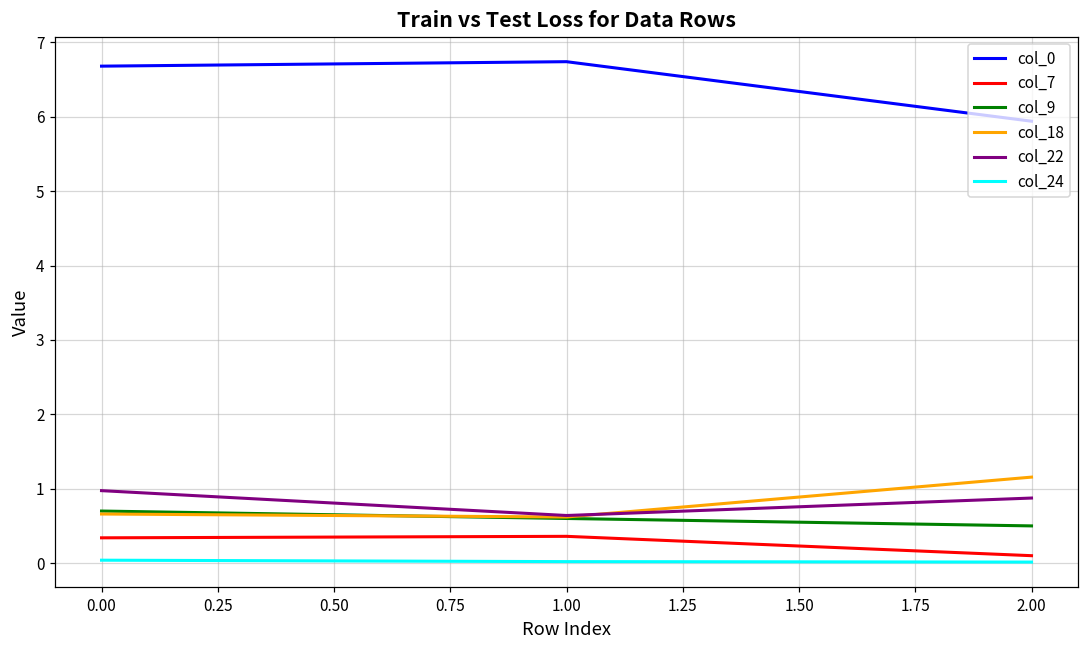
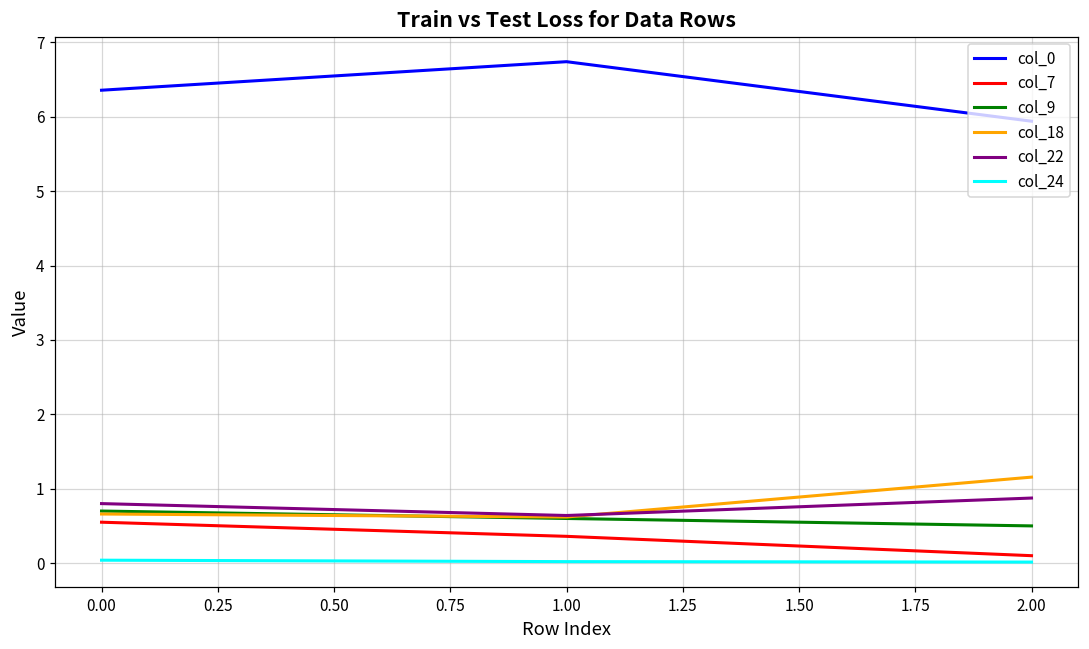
  {
    "col_0": {
-     "0.00": 6.7,
+     "0.00": 6.4,
      "1.00": 6.7
    },
    "col_7": {
-     "0.00": 0.3,
+     "0.00": 0.6,
      "1.00": 0.4,
      "2.00": 0.1
    },
    "col_9": {
      "0.00": 0.7,
      "2.00": 0.5
    },
    "col_18": {
      "0.00": 0.7,
      "2.00": 1.2
    },
    "col_22": {
-     "0.00": 1.0,
+     "0.00": 0.8,
      "2.00": 0.9
    },
    "col_24": {
      "0.00": 0.0,
      "1.00": 0.0,
      "2.00": 0.0
    }
  }
